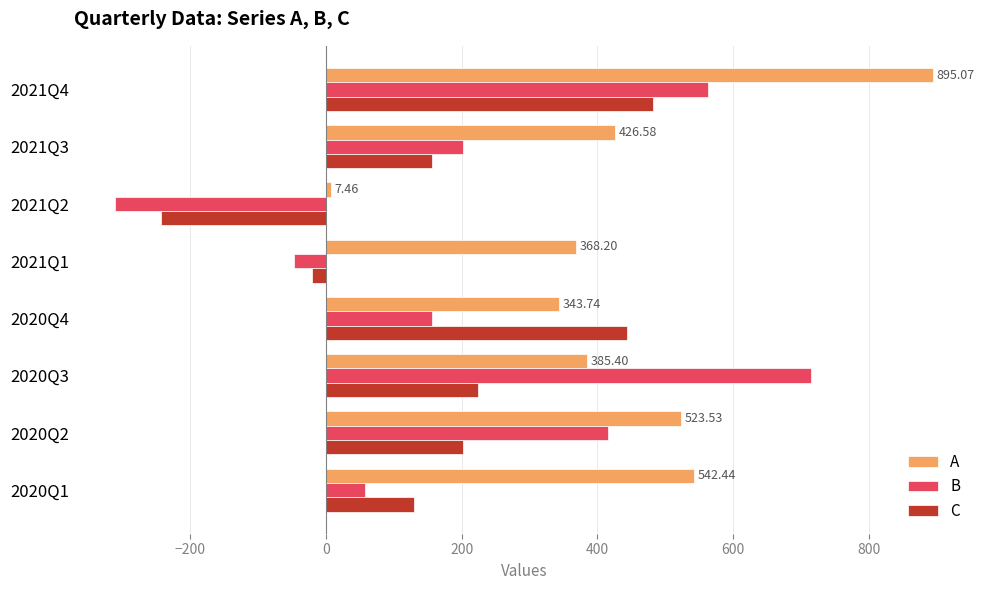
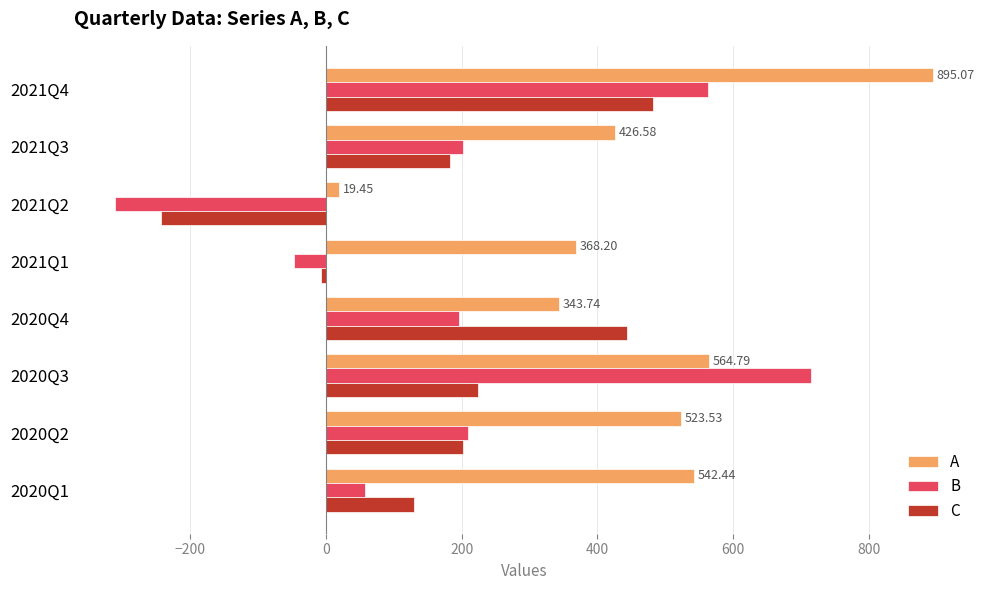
  {
    "A": {
      "2021Q4": 895.07,
      "2021Q3": 426.58,
-     "2021Q2": 7.46,
+     "2021Q2": 19.45,
      "2021Q1": 368.20,
      "2020Q4": 343.74,
-     "2020Q3": 385.40,
+     "2020Q3": 564.79,
      "2020Q2": 523.53,
      "2020Q1": 542.44
    },
    "B": {
      "2021Q4": 560,
      "2021Q3": 200,
      "2021Q2": -310,
      "2021Q1": -50,
-     "2020Q4": 160,
+     "2020Q4": 200,
      "2020Q3": 710,
-     "2020Q2": 420,
+     "2020Q2": 210,
      "2020Q1": 60
    },
    "C": {
      "2021Q4": 480,
-     "2021Q3": 160,
+     "2021Q3": 180,
      "2021Q2": -240,
-     "2021Q1": -20,
+     "2021Q1": -10,
      "2020Q4": 440,
      "2020Q3": 220,
      "2020Q2": 200,
      "2020Q1": 130
    }
  }
